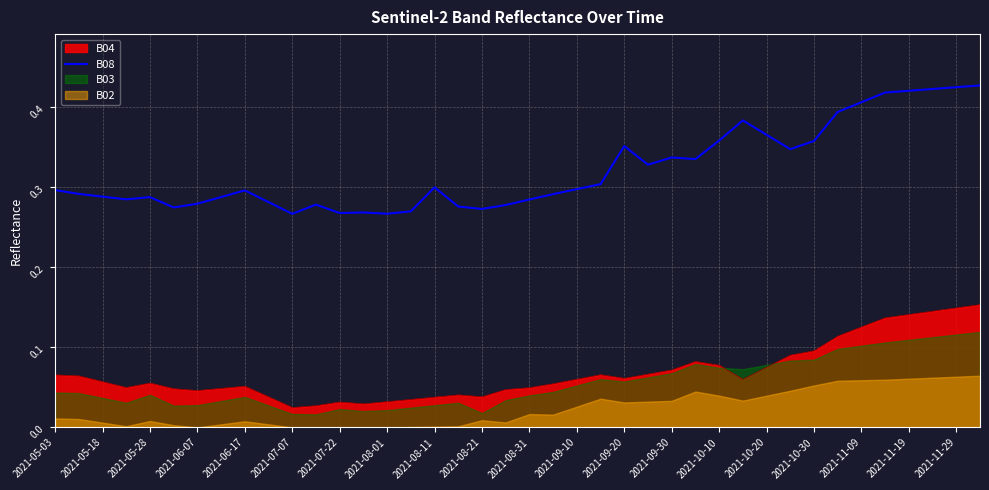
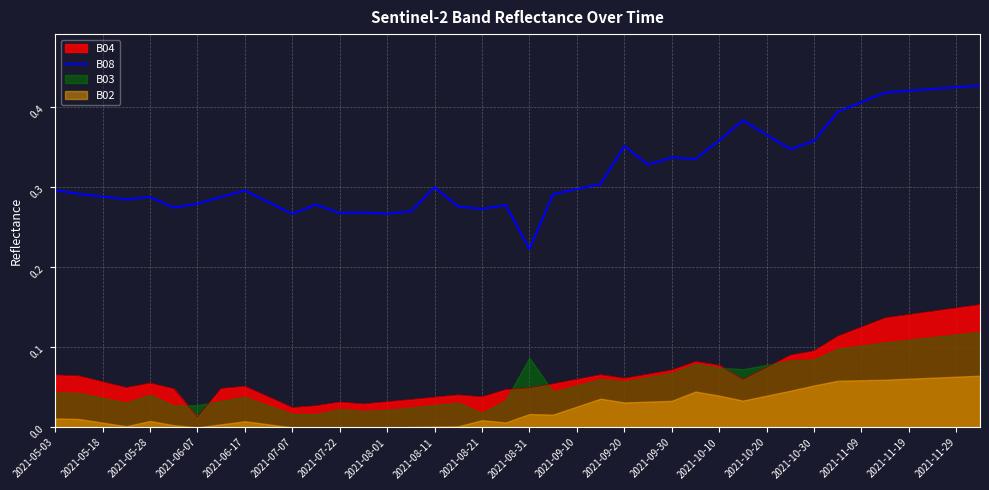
  {
    "B04": {
      "2021-05-03": 0.07,
      "2021-05-18": 0.06,
      "2021-05-28": 0.06,
-     "2021-06-07": 0.05,
+     "2021-06-07": 0.01,
      "2021-06-17": 0.05,
      "2021-07-07": 0.02,
      "2021-07-22": 0.03,
      "2021-08-01": 0.03,
      "2021-08-11": 0.04,
      "2021-08-21": 0.04,
      "2021-08-31": 0.05,
      "2021-09-10": 0.06,
      "2021-09-20": 0.06,
      "2021-09-30": 0.07,
      "2021-10-30": 0.10,
      "2021-11-09": 0.13,
      "2021-11-19": 0.14,
      "2021-11-29": 0.15
    },
    "B08": {
      "2021-05-03": 0.30,
      "2021-05-18": 0.29,
      "2021-05-28": 0.29,
      "2021-06-07": 0.28,
      "2021-06-17": 0.30,
      "2021-07-07": 0.27,
      "2021-07-22": 0.27,
      "2021-08-01": 0.27,
      "2021-08-11": 0.30,
      "2021-08-21": 0.27,
-     "2021-08-31": 0.28,
+     "2021-08-31": 0.22,
      "2021-09-10": 0.30,
      "2021-09-20": 0.35,
      "2021-09-30": 0.34,
      "2021-10-10": 0.36,
      "2021-10-20": 0.37,
      "2021-10-30": 0.36,
      "2021-11-09": 0.41,
      "2021-11-19": 0.42,
      "2021-11-29": 0.43
    },
    "B03": {
      "2021-05-03": 0.04,
      "2021-05-18": 0.04,
      "2021-05-28": 0.04,
      "2021-06-07": 0.03,
      "2021-06-17": 0.04,
      "2021-07-07": 0.02,
      "2021-07-22": 0.02,
      "2021-08-01": 0.02,
      "2021-08-11": 0.03,
      "2021-08-21": 0.02,
-     "2021-08-31": 0.04,
+     "2021-08-31": 0.09,
      "2021-09-10": 0.05,
      "2021-09-20": 0.06,
      "2021-09-30": 0.07,
      "2021-10-30": 0.08,
      "2021-11-09": 0.10,
      "2021-11-19": 0.11,
      "2021-11-29": 0.12
    },
    "B02": {
      "2021-05-03": 0.01,
      "2021-05-18": 0.01,
      "2021-05-28": 0.01,
      "2021-06-17": 0.01,
      "2021-08-21": 0.01,
      "2021-08-31": 0.02,
      "2021-09-10": 0.03,
      "2021-09-20": 0.03,
      "2021-09-30": 0.03,
      "2021-10-10": 0.04,
      "2021-10-20": 0.04,
      "2021-10-30": 0.05,
      "2021-11-09": 0.06,
      "2021-11-19": 0.06,
      "2021-11-29": 0.06
    }
  }
